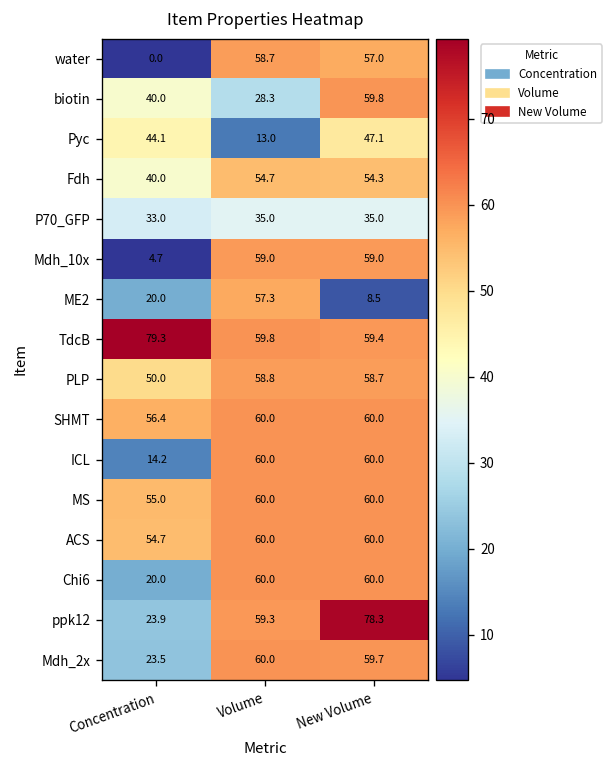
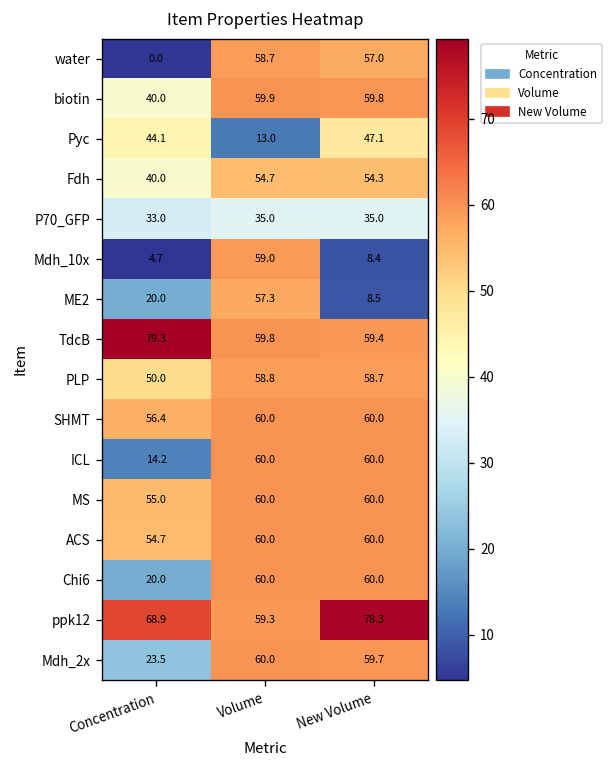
  {
    "water": {
      "Concentration": 0.0,
      "Volume": 58.7,
      "New Volume": 57.0
    },
    "biotin": {
      "Concentration": 40.0,
-     "Volume": 28.3,
+     "Volume": 59.9,
      "New Volume": 59.8
    },
    "Pyc": {
      "Concentration": 44.1,
      "Volume": 13.0,
      "New Volume": 47.1
    },
    "Fdh": {
      "Concentration": 40.0,
      "Volume": 54.7,
      "New Volume": 54.3
    },
    "P70_GFP": {
      "Concentration": 33.0,
      "Volume": 35.0,
      "New Volume": 35.0
    },
    "Mdh_10x": {
      "Concentration": 4.7,
      "Volume": 59.0,
-     "New Volume": 59.0
+     "New Volume": 8.4
    },
    "ME2": {
      "Concentration": 20.0,
      "Volume": 57.3,
      "New Volume": 8.5
    },
    "TdcB": {
      "Concentration": 79.3,
      "Volume": 59.8,
      "New Volume": 59.4
    },
    "PLP": {
      "Concentration": 50.0,
      "Volume": 58.8,
      "New Volume": 58.7
    },
    "SHMT": {
      "Concentration": 56.4,
      "Volume": 60.0,
      "New Volume": 60.0
    },
    "ICL": {
      "Concentration": 14.2,
      "Volume": 60.0,
      "New Volume": 60.0
    },
    "MS": {
      "Concentration": 55.0,
      "Volume": 60.0,
      "New Volume": 60.0
    },
    "ACS": {
      "Concentration": 54.7,
      "Volume": 60.0,
      "New Volume": 60.0
    },
    "Chi6": {
      "Concentration": 20.0,
      "Volume": 60.0,
      "New Volume": 60.0
    },
    "ppk12": {
-     "Concentration": 23.9,
+     "Concentration": 68.9,
      "Volume": 59.3,
      "New Volume": 78.3
    },
    "Mdh_2x": {
      "Concentration": 23.5,
      "Volume": 60.0,
      "New Volume": 59.7
    }
  }
